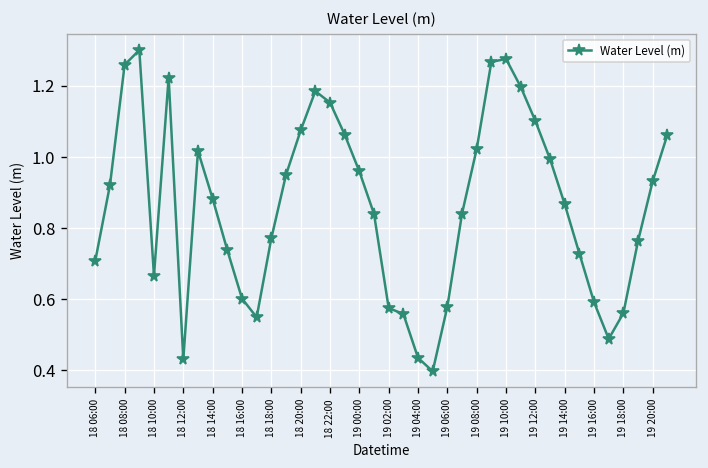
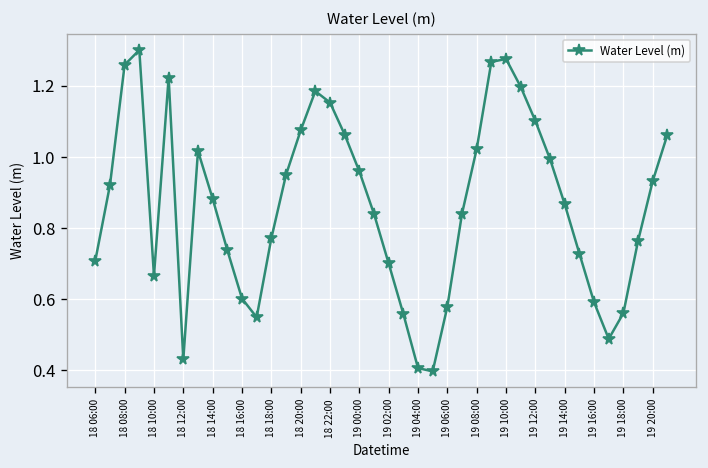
  {
    "18 06:00": 0.71,
    "18 08:00": 1.26,
    "18 10:00": 0.67,
    "18 12:00": 0.43,
    "18 14:00": 0.88,
    "18 16:00": 0.60,
    "18 18:00": 0.77,
    "18 20:00": 1.07,
    "18 22:00": 1.15,
    "19 00:00": 0.96,
-   "19 02:00": 0.58,
-   "19 04:00": 0.44,
+   "19 02:00": 0.70,
+   "19 04:00": 0.41,
    "19 06:00": 0.58,
    "19 08:00": 1.02,
    "19 10:00": 1.28,
    "19 12:00": 1.10,
    "19 14:00": 0.87,
    "19 16:00": 0.59,
    "19 18:00": 0.56,
    "19 20:00": 0.93
  }
